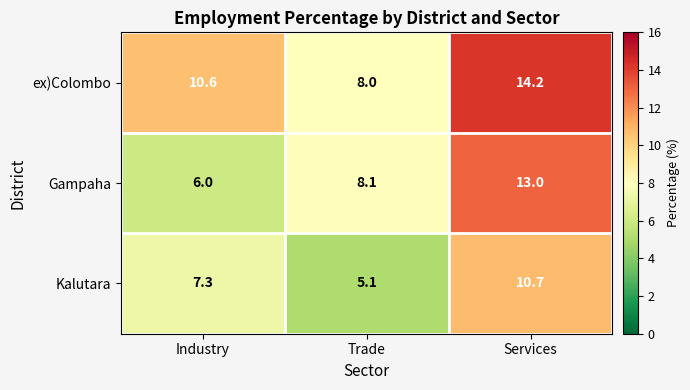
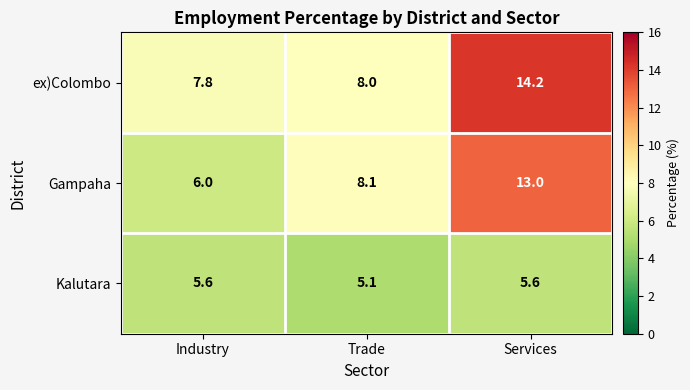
  {
    "ex)Colombo": {
-     "Industry": 10.6,
+     "Industry": 7.8,
      "Trade": 8.0,
      "Services": 14.2
    },
    "Gampaha": {
      "Industry": 6.0,
      "Trade": 8.1,
      "Services": 13.0
    },
    "Kalutara": {
-     "Industry": 7.3,
+     "Industry": 5.6,
      "Trade": 5.1,
-     "Services": 10.7
+     "Services": 5.6
    }
  }
